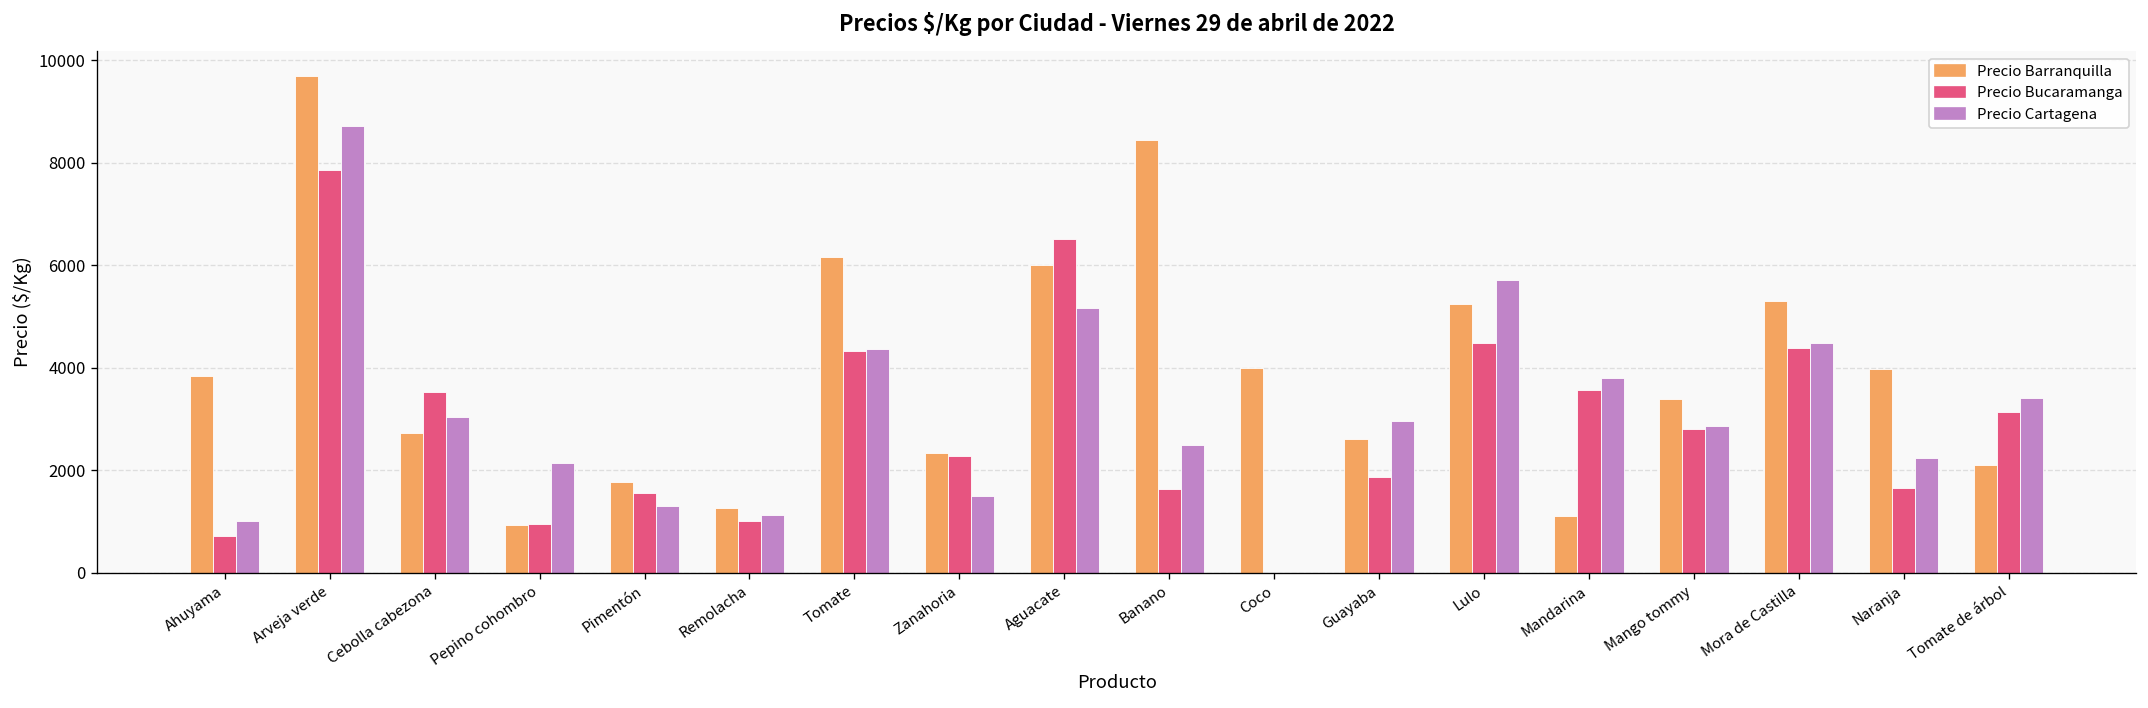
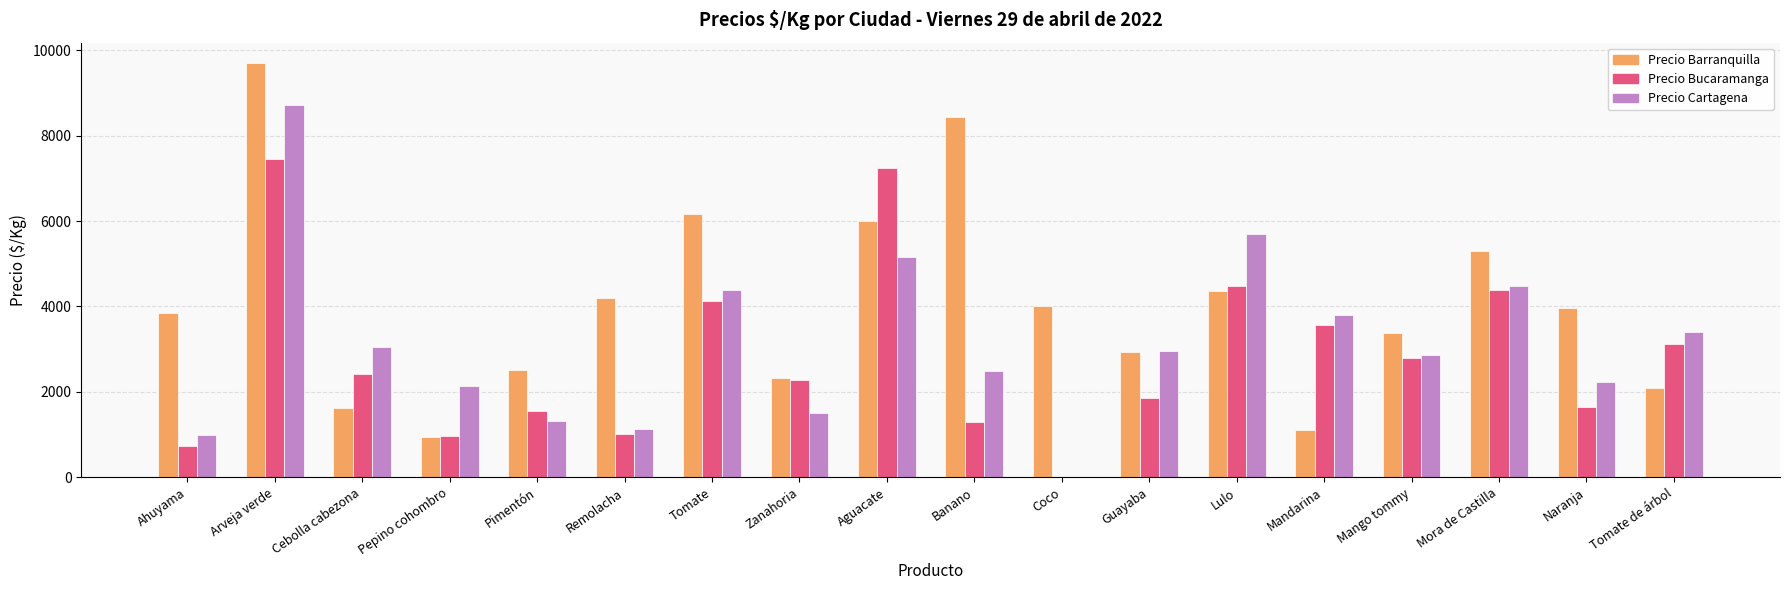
  {
    "Precio Barranquilla": {
      "Ahuyama": 3800,
      "Arveja verde": 9700,
-     "Cebolla cabezona": 2700,
+     "Cebolla cabezona": 1600,
      "Pepino cohombro": 900,
-     "Pimentón": 1800,
-     "Remolacha": 1300,
+     "Pimentón": 2500,
+     "Remolacha": 4200,
      "Tomate": 6200,
      "Zanahoria": 2300,
      "Aguacate": 6000,
      "Banano": 8400,
      "Coco": 4000,
-     "Guayaba": 2600,
-     "Lulo": 5300,
+     "Guayaba": 2900,
+     "Lulo": 4400,
      "Mandarina": 1100,
      "Mango tommy": 3400,
      "Mora de Castilla": 5300,
      "Naranja": 4000,
      "Tomate de árbol": 2100
    },
    "Precio Bucaramanga": {
      "Ahuyama": 700,
-     "Arveja verde": 7900,
-     "Cebolla cabezona": 3500,
+     "Arveja verde": 7500,
+     "Cebolla cabezona": 2400,
      "Pepino cohombro": 1000,
      "Pimentón": 1600,
      "Remolacha": 1000,
-     "Tomate": 4300,
+     "Tomate": 4100,
      "Zanahoria": 2300,
-     "Aguacate": 6500,
-     "Banano": 1600,
+     "Aguacate": 7300,
+     "Banano": 1300,
      "Guayaba": 1900,
      "Lulo": 4500,
      "Mandarina": 3600,
      "Mango tommy": 2800,
      "Mora de Castilla": 4400,
      "Naranja": 1700,
      "Tomate de árbol": 3100
    }
  }
